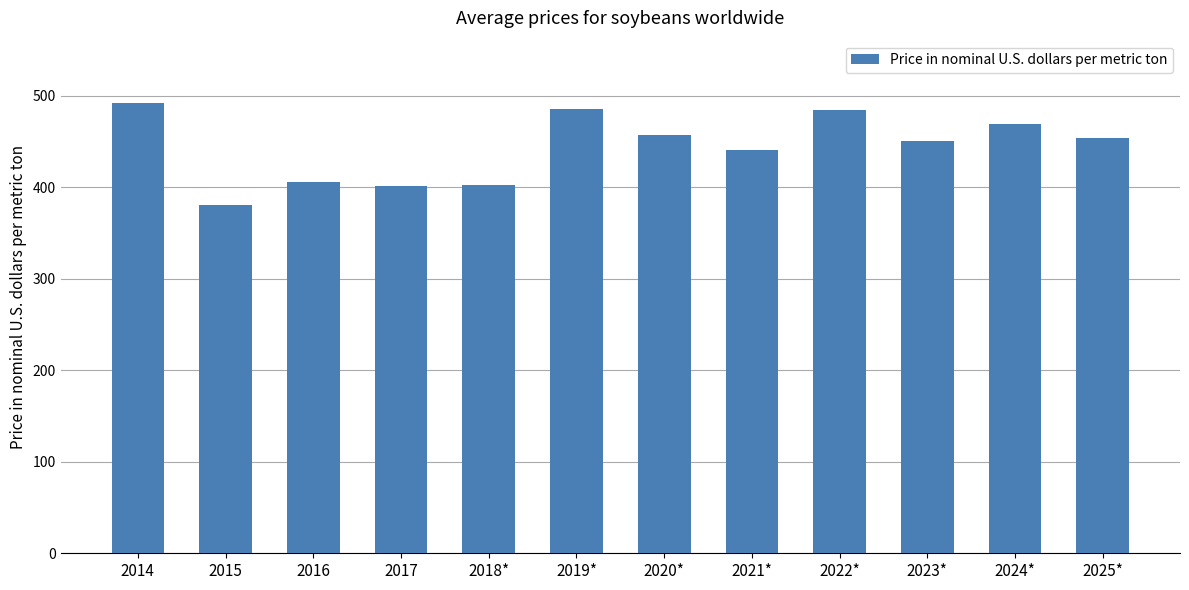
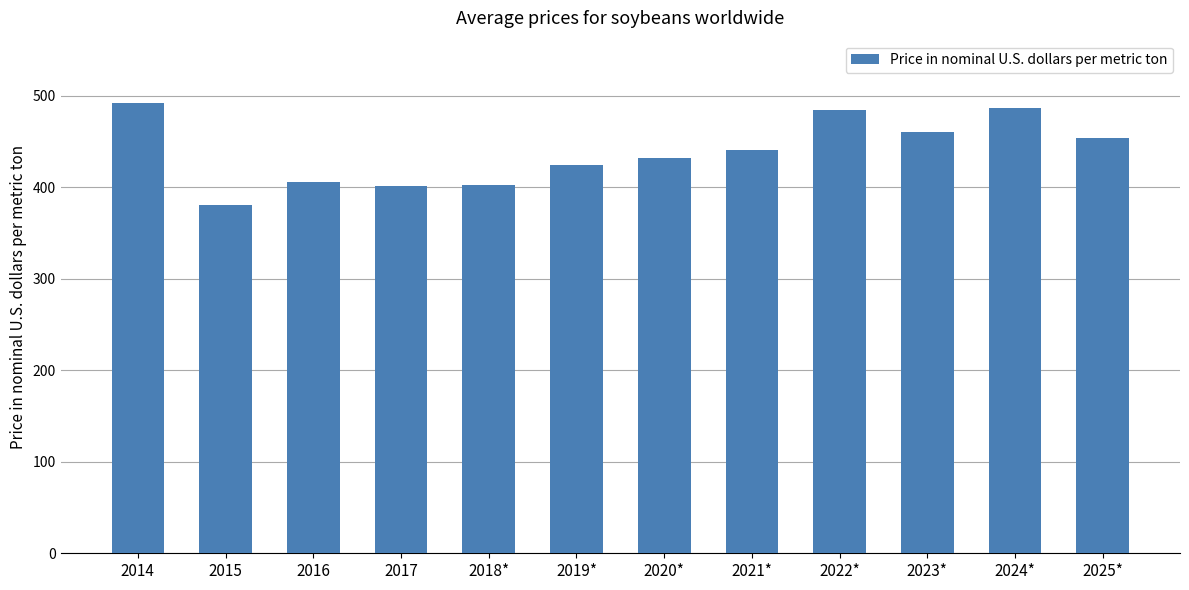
  {
    "2014": 490,
    "2015": 380,
    "2016": 410,
    "2017": 400,
    "2018*": 400,
-   "2019*": 490,
-   "2020*": 460,
+   "2019*": 420,
+   "2020*": 430,
    "2021*": 440,
    "2022*": 480,
-   "2023*": 450,
-   "2024*": 470,
+   "2023*": 460,
+   "2024*": 490,
    "2025*": 450
  }
